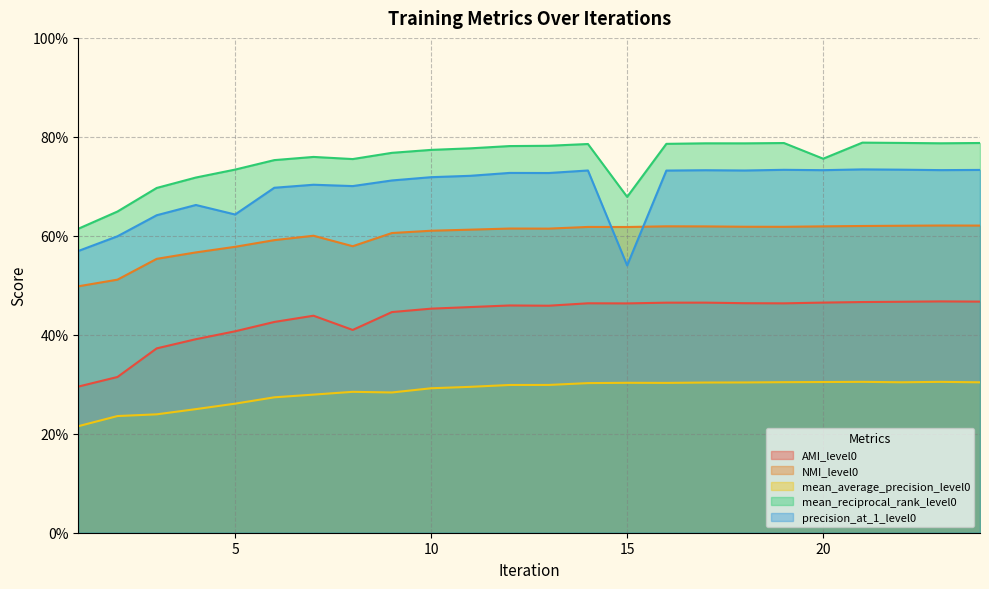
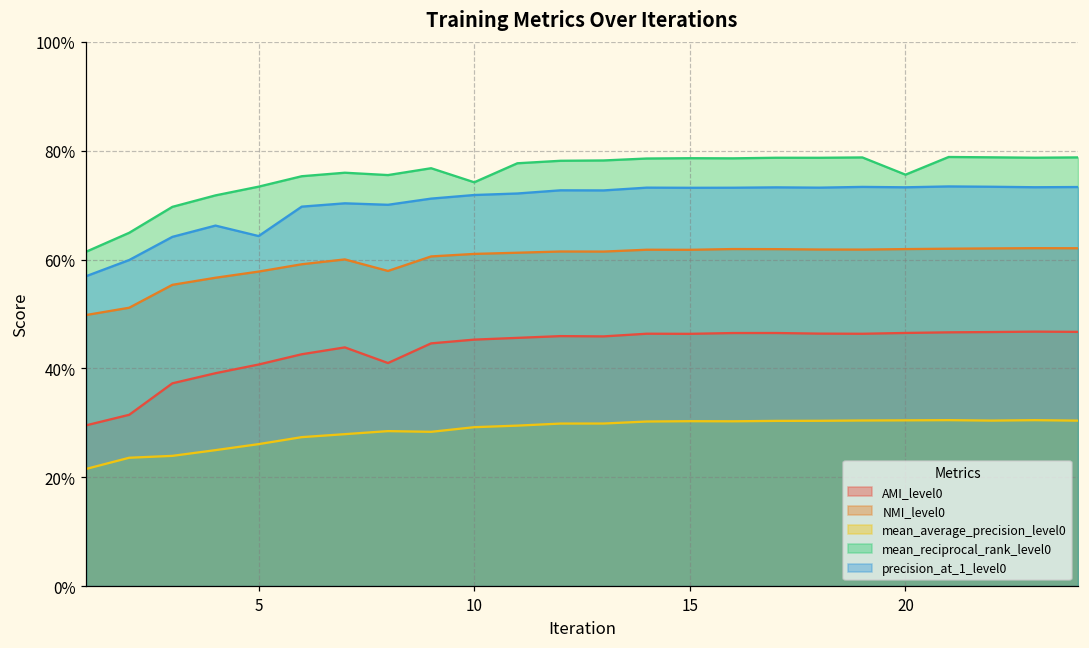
  {
    "mean_reciprocal_rank_level0": {
      "5": "73%",
-     "10": "77%",
-     "15": "68%",
+     "10": "74%",
+     "15": "79%",
      "20": "76%"
    },
    "precision_at_1_level0": {
      "5": "64%",
      "10": "72%",
-     "15": "54%",
+     "15": "73%",
      "20": "73%"
    }
  }
